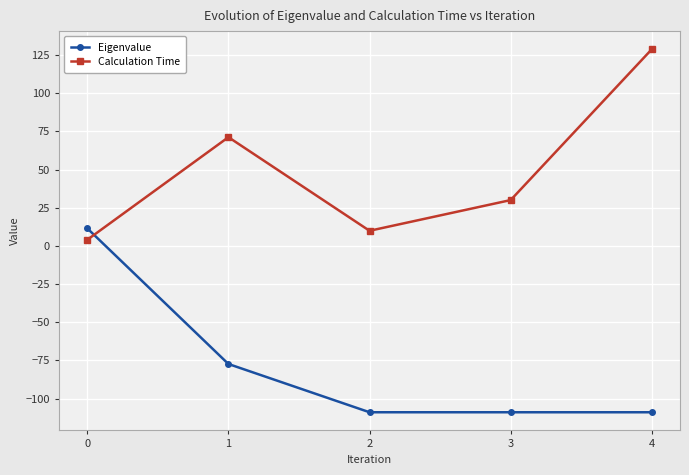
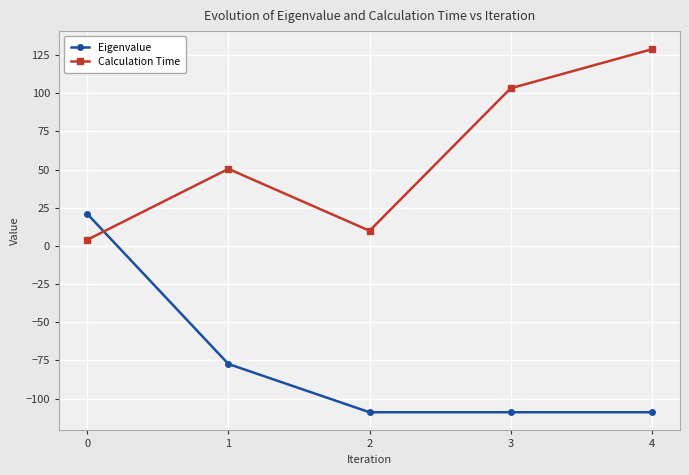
  {
    "Eigenvalue": {
-     "0": 12,
+     "0": 21,
      "1": -77,
      "2": -109,
      "3": -109,
      "4": -109
    },
    "Calculation Time": {
      "0": 4,
-     "1": 71,
+     "1": 51,
      "2": 10,
-     "3": 30,
+     "3": 103,
      "4": 129
    }
  }
